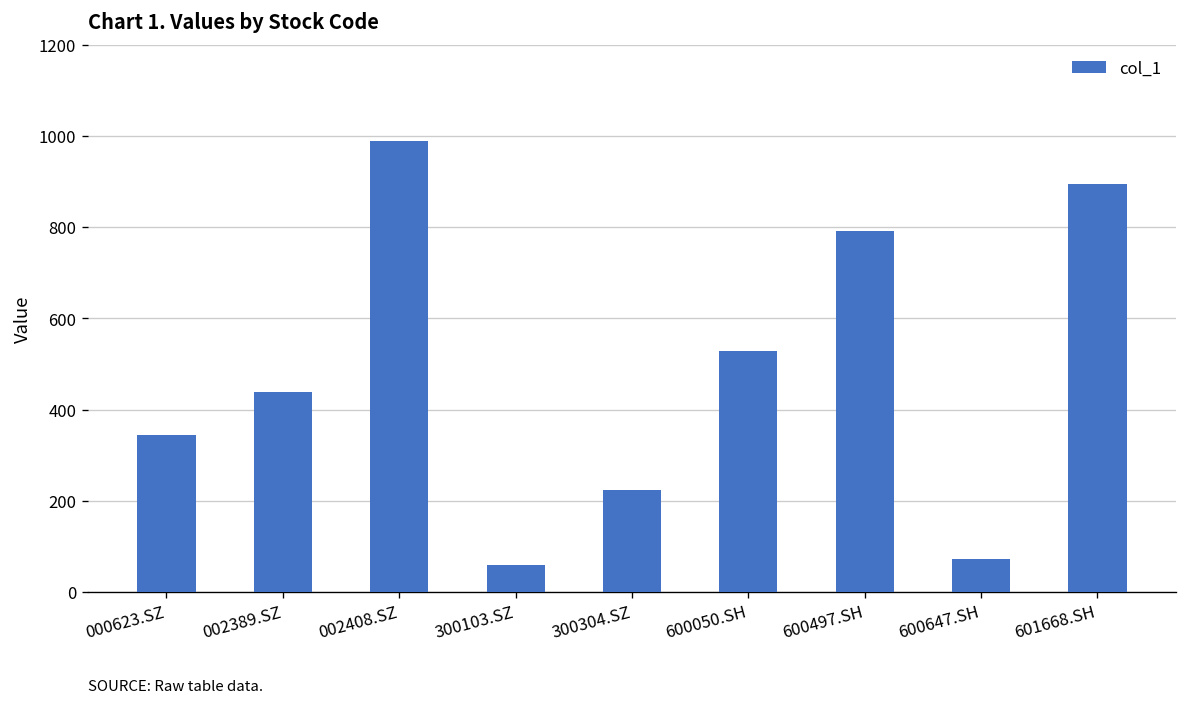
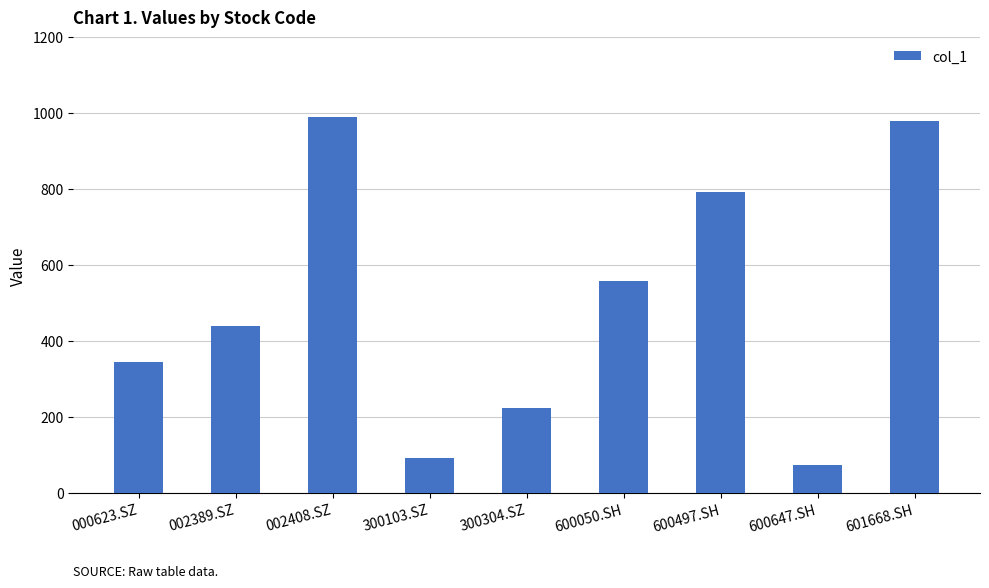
  {
    "000623.SZ": 340,
    "002389.SZ": 440,
    "002408.SZ": 990,
-   "300103.SZ": 60,
+   "300103.SZ": 90,
    "300304.SZ": 220,
-   "600050.SH": 530,
+   "600050.SH": 560,
    "600497.SH": 790,
    "600647.SH": 70,
-   "601668.SH": 900
+   "601668.SH": 980
  }
